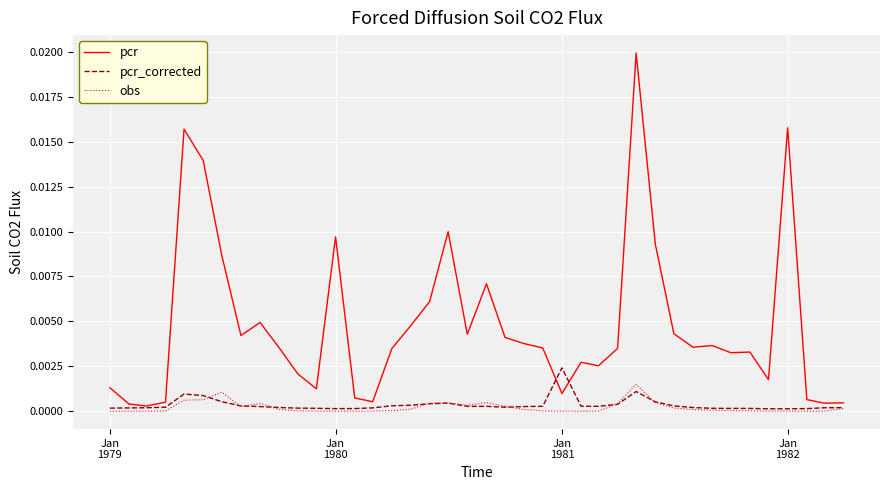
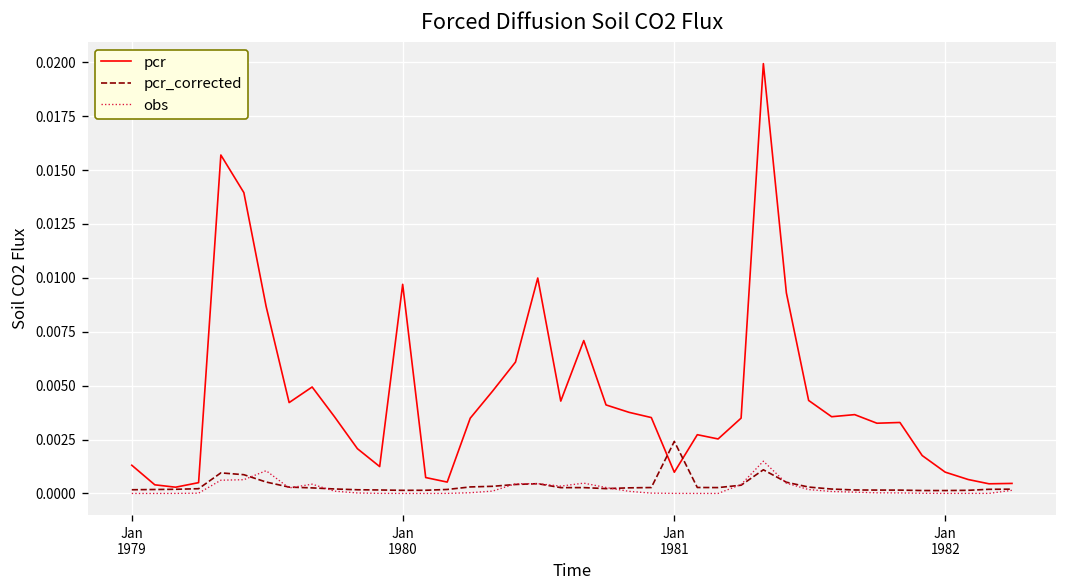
  {
    "pcr": {
      "Jan 1979": 0.0013,
      "Jan 1980": 0.0097,
      "Jan 1981": 0.0010,
-     "Jan 1982": 0.0158
+     "Jan 1982": 0.0010
    },
    "pcr_corrected": {
      "Jan 1979": 0.0002,
      "Jan 1980": 0.0001,
      "Jan 1981": 0.0024
    },
    "obs": {
      "Jan 1979": 0.0000,
      "Jan 1980": 0.0000,
      "Jan 1981": 0.0000
    }
  }
